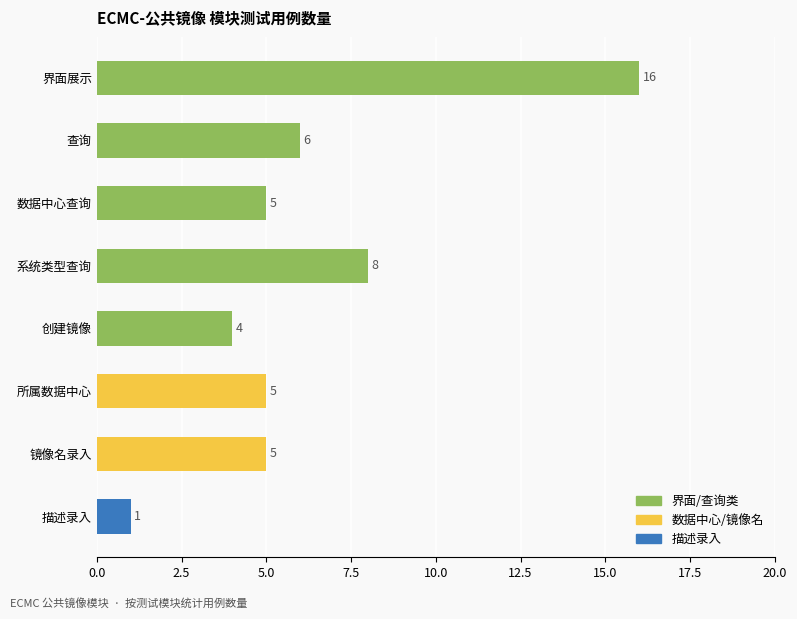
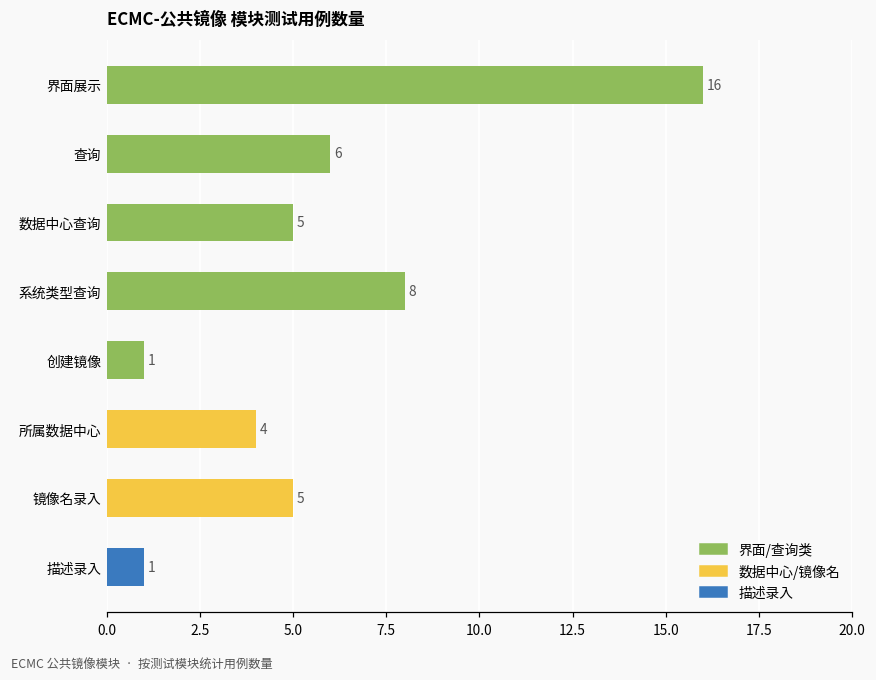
  {
    "界面展示": 16,
    "查询": 6,
    "数据中心查询": 5,
    "系统类型查询": 8,
-   "创建镜像": 4,
-   "所属数据中心": 5,
+   "创建镜像": 1,
+   "所属数据中心": 4,
    "镜像名录入": 5,
    "描述录入": 1
  }
